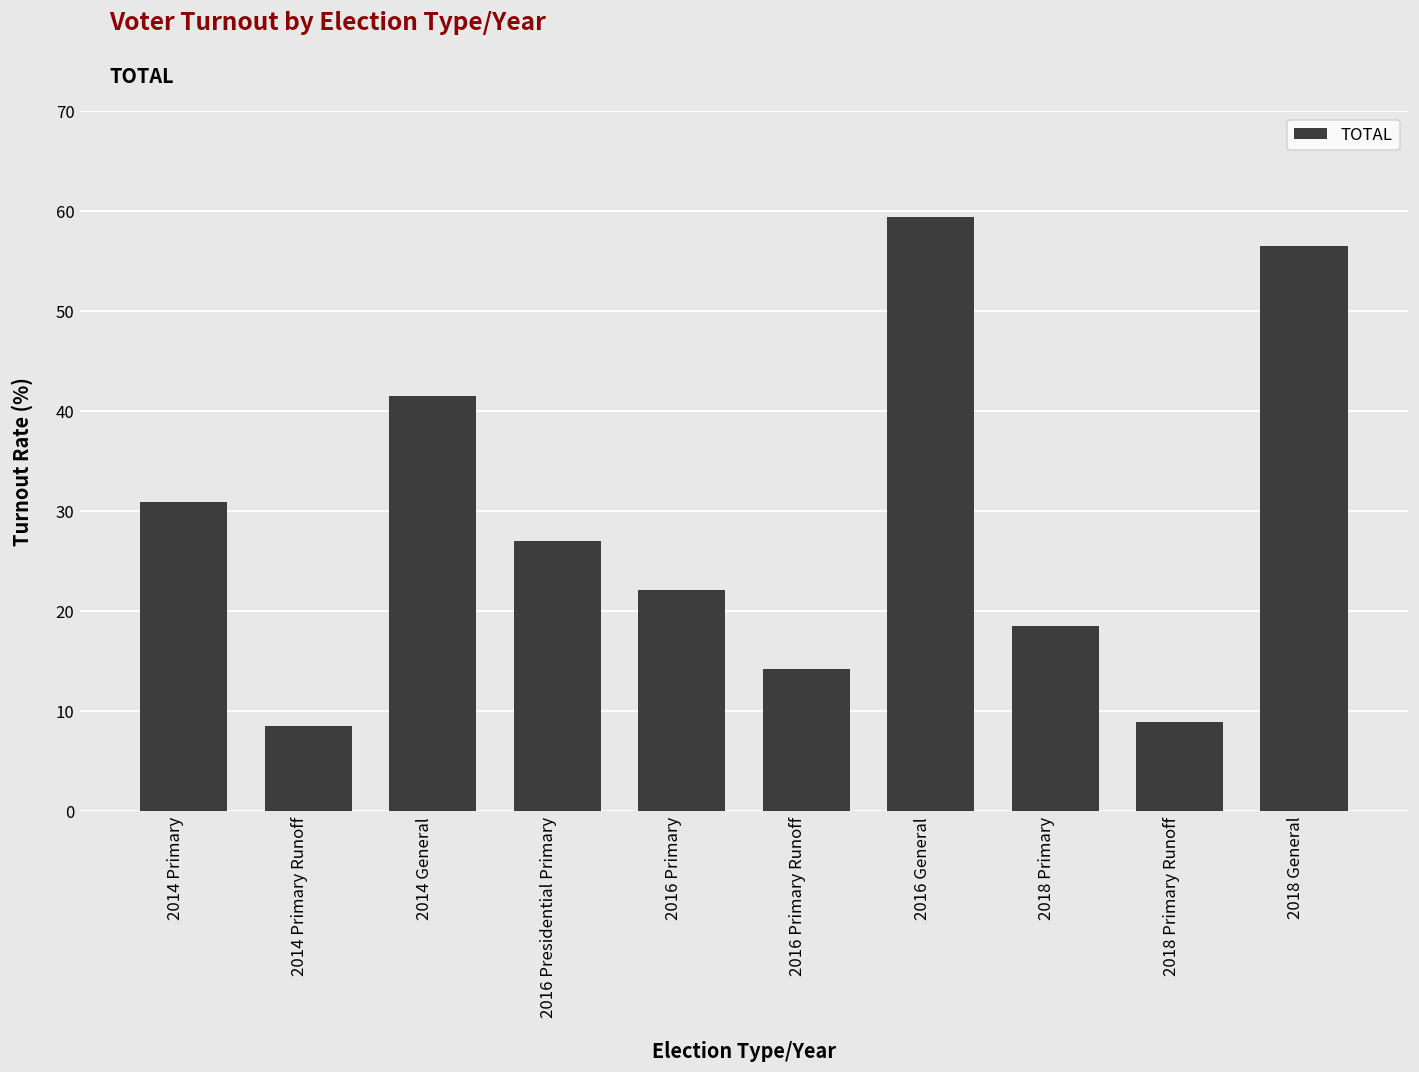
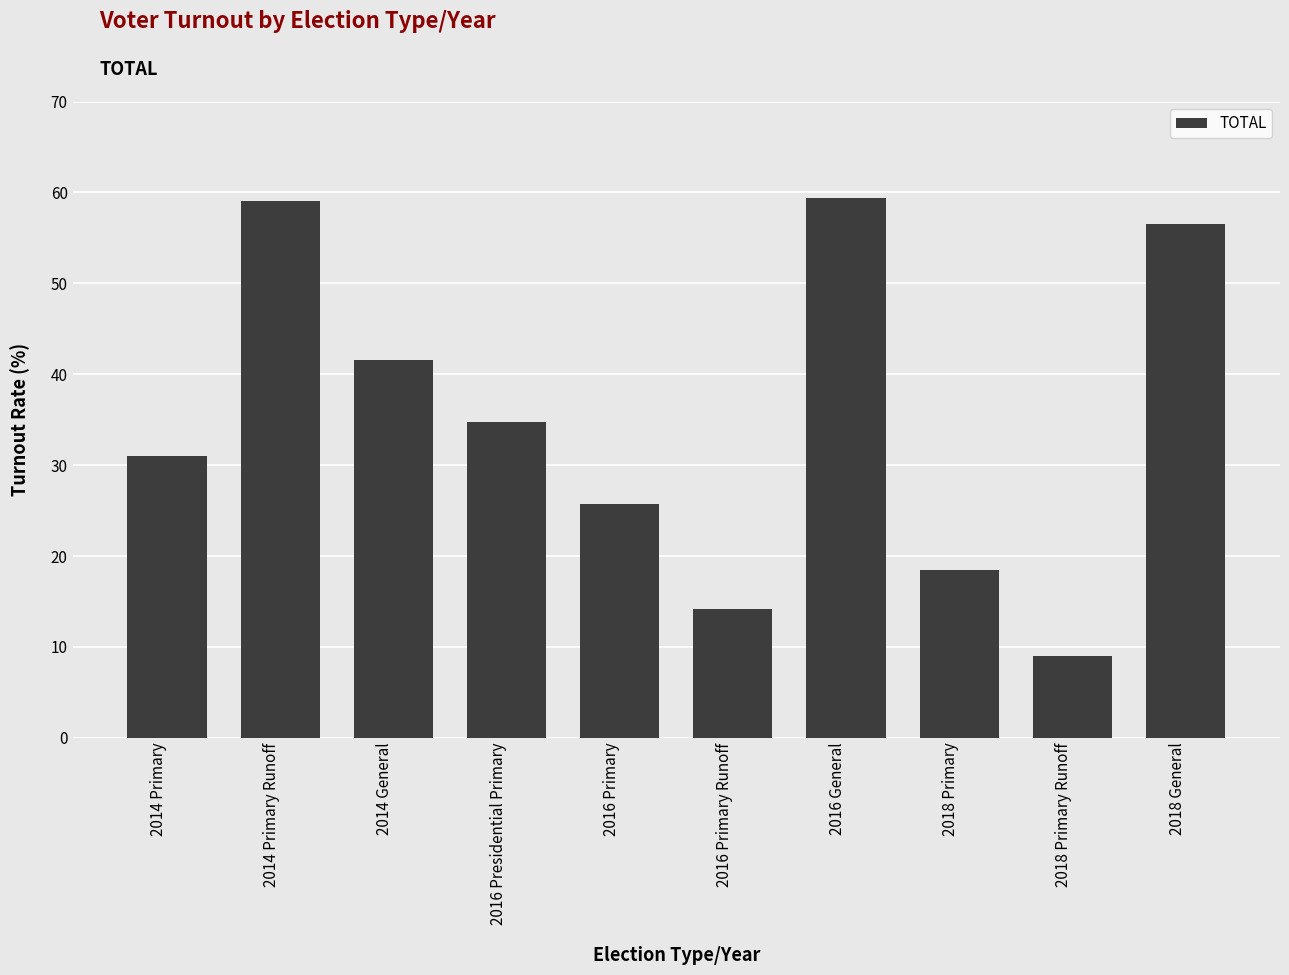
  {
    "2014 Primary": 31,
-   "2014 Primary Runoff": 8,
+   "2014 Primary Runoff": 59,
    "2014 General": 42,
-   "2016 Presidential Primary": 27,
-   "2016 Primary": 22,
+   "2016 Presidential Primary": 35,
+   "2016 Primary": 26,
    "2016 Primary Runoff": 14,
    "2016 General": 59,
    "2018 Primary": 18,
    "2018 Primary Runoff": 9,
    "2018 General": 57
  }
